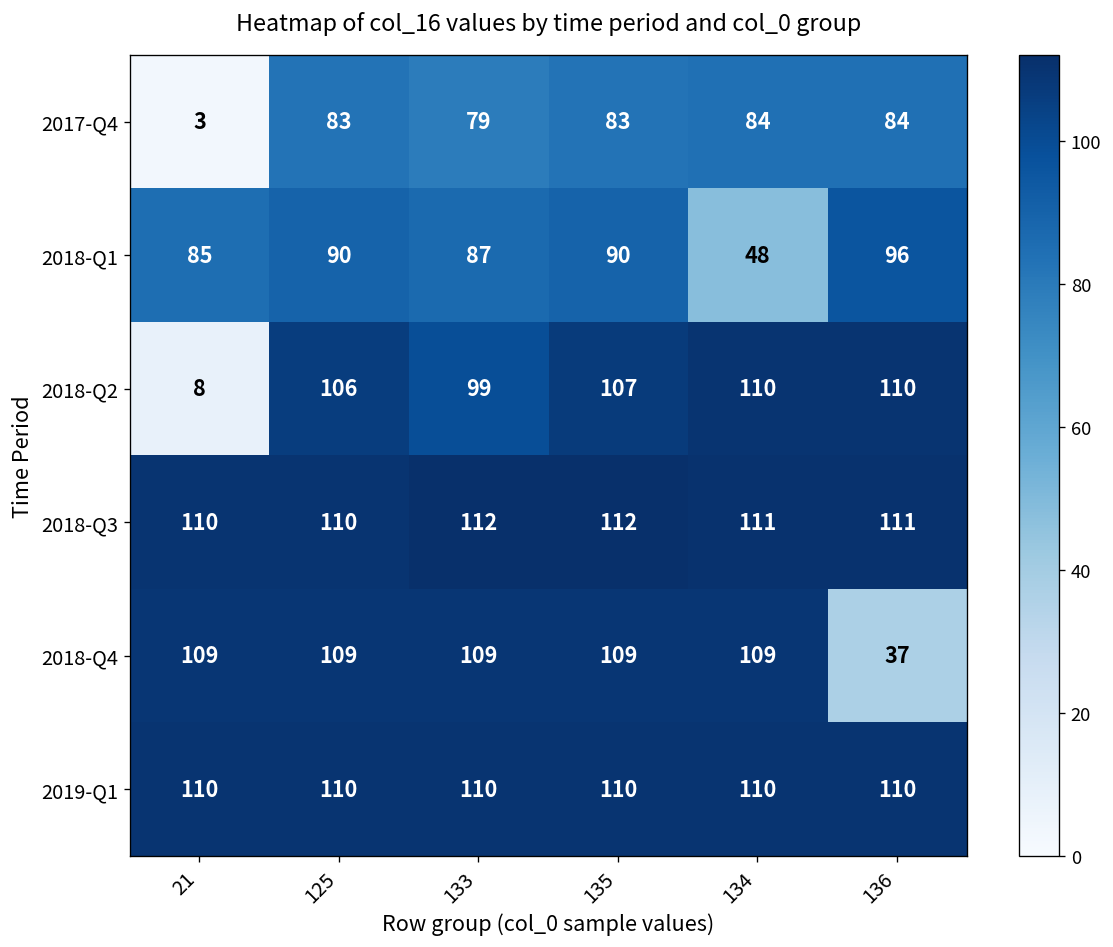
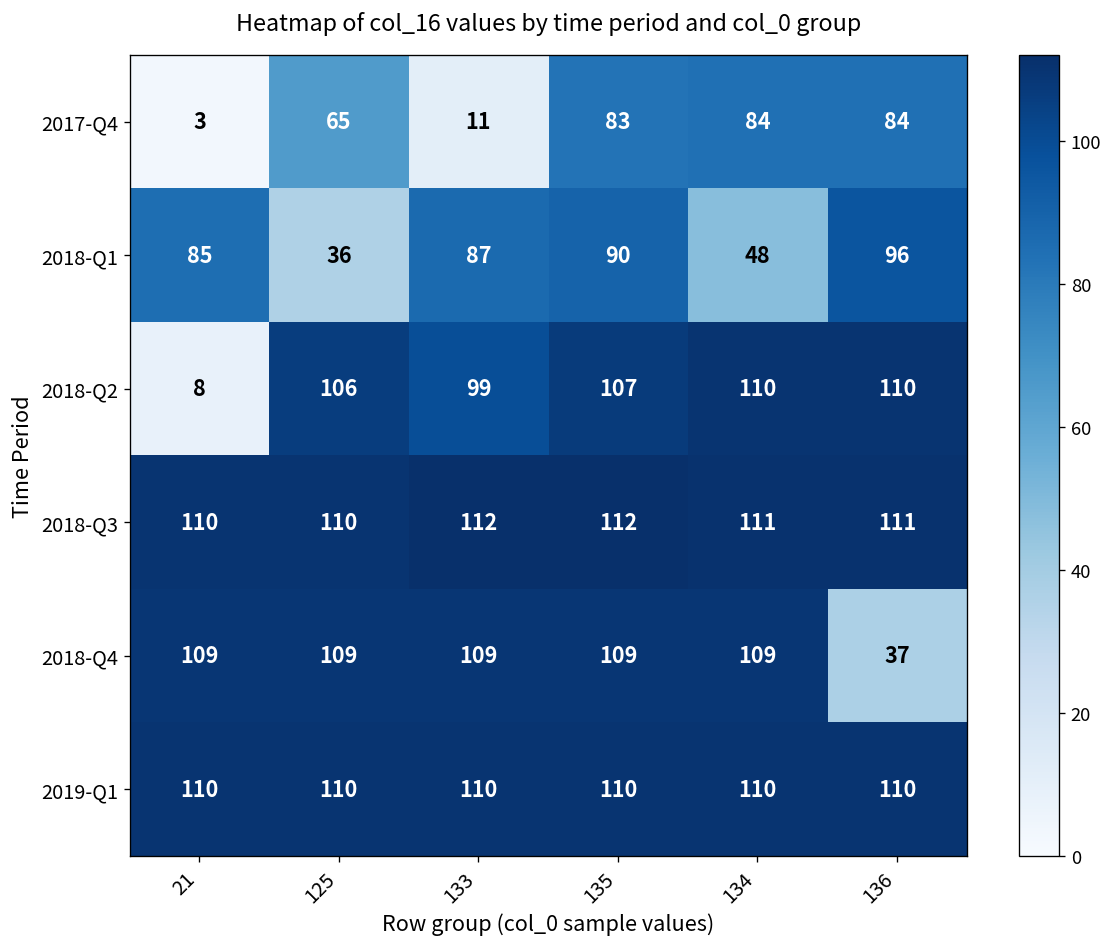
  {
    "2017-Q4": {
      "21": 3,
-     "125": 83,
-     "133": 79,
+     "125": 65,
+     "133": 11,
      "135": 83,
      "134": 84,
      "136": 84
    },
    "2018-Q1": {
      "21": 85,
-     "125": 90,
+     "125": 36,
      "133": 87,
      "135": 90,
      "134": 48,
      "136": 96
    },
    "2018-Q2": {
      "21": 8,
      "125": 106,
      "133": 99,
      "135": 107,
      "134": 110,
      "136": 110
    },
    "2018-Q3": {
      "21": 110,
      "125": 110,
      "133": 112,
      "135": 112,
      "134": 111,
      "136": 111
    },
    "2018-Q4": {
      "21": 109,
      "125": 109,
      "133": 109,
      "135": 109,
      "134": 109,
      "136": 37
    },
    "2019-Q1": {
      "21": 110,
      "125": 110,
      "133": 110,
      "135": 110,
      "134": 110,
      "136": 110
    }
  }
